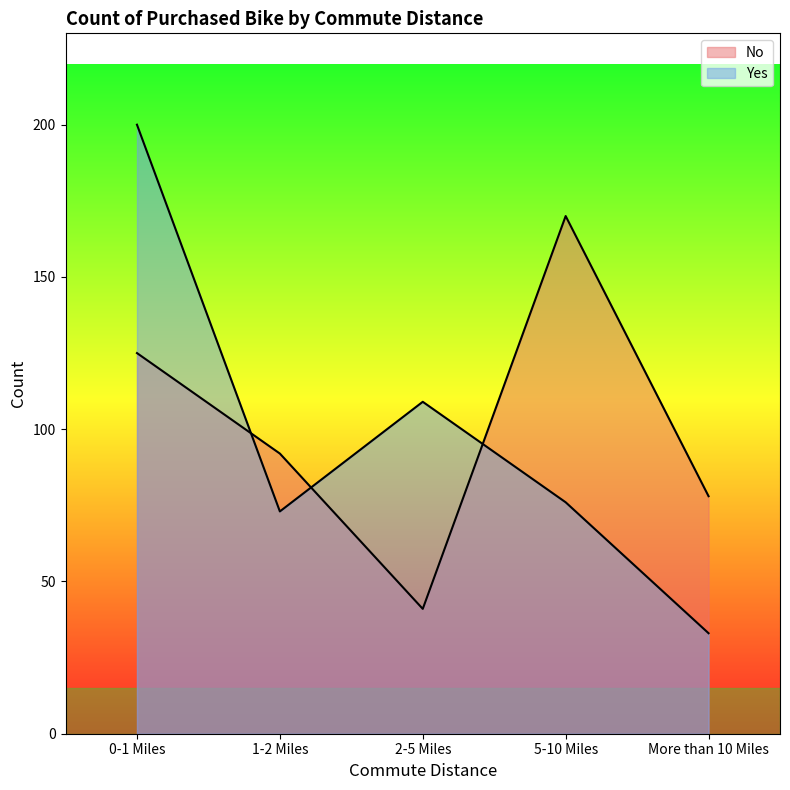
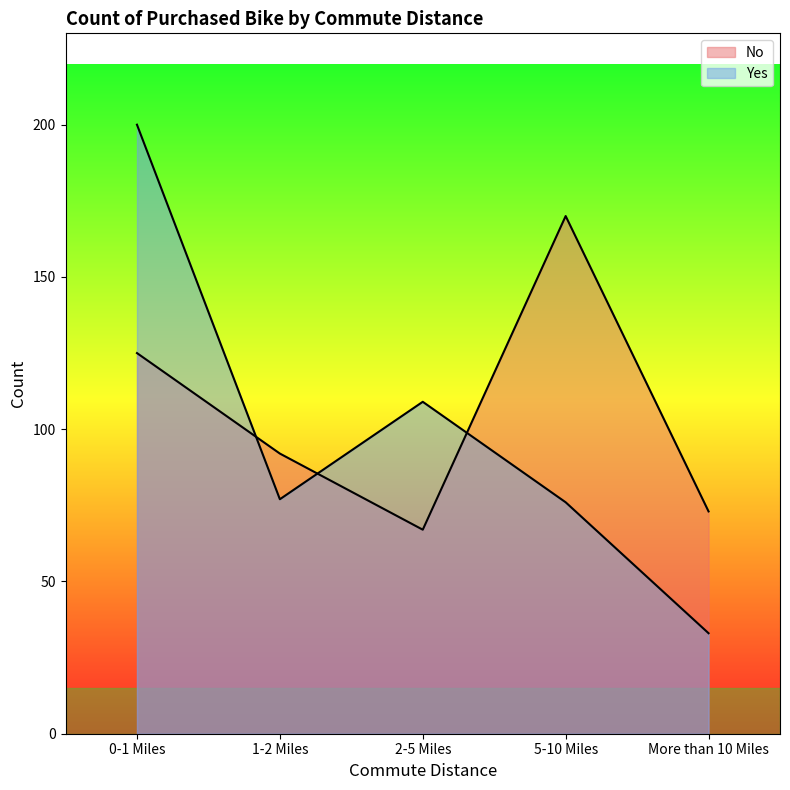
  {
    "No": {
      "0-1 Miles": 125,
      "1-2 Miles": 92,
-     "2-5 Miles": 41,
+     "2-5 Miles": 67,
      "5-10 Miles": 170,
-     "More than 10 Miles": 78
+     "More than 10 Miles": 73
    },
    "Yes": {
      "0-1 Miles": 200,
-     "1-2 Miles": 73,
+     "1-2 Miles": 77,
      "2-5 Miles": 109,
      "5-10 Miles": 76,
      "More than 10 Miles": 33
    }
  }
